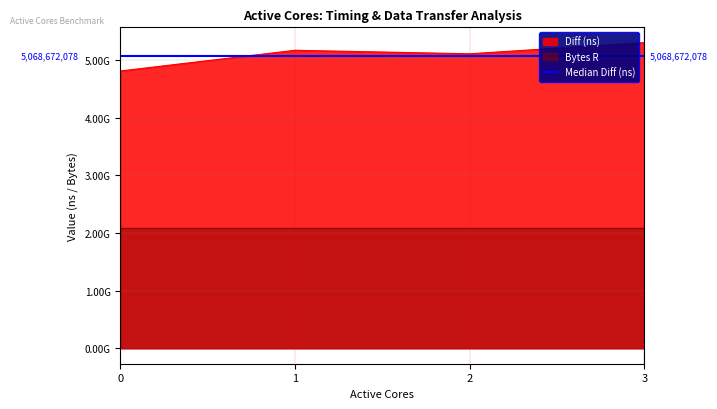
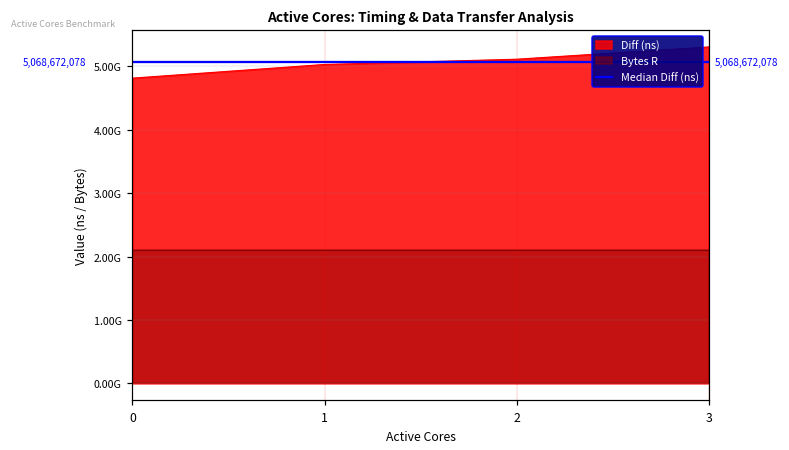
  {
    "Diff (ns)": {
      "0": 4800000000,
-     "1": 5200000000,
+     "1": 5000000000,
      "2": 5100000000
    },
    "Bytes R": {
      "0": 2100000000,
      "1": 2100000000,
      "2": 2100000000,
      "3": 2100000000
    }
  }
